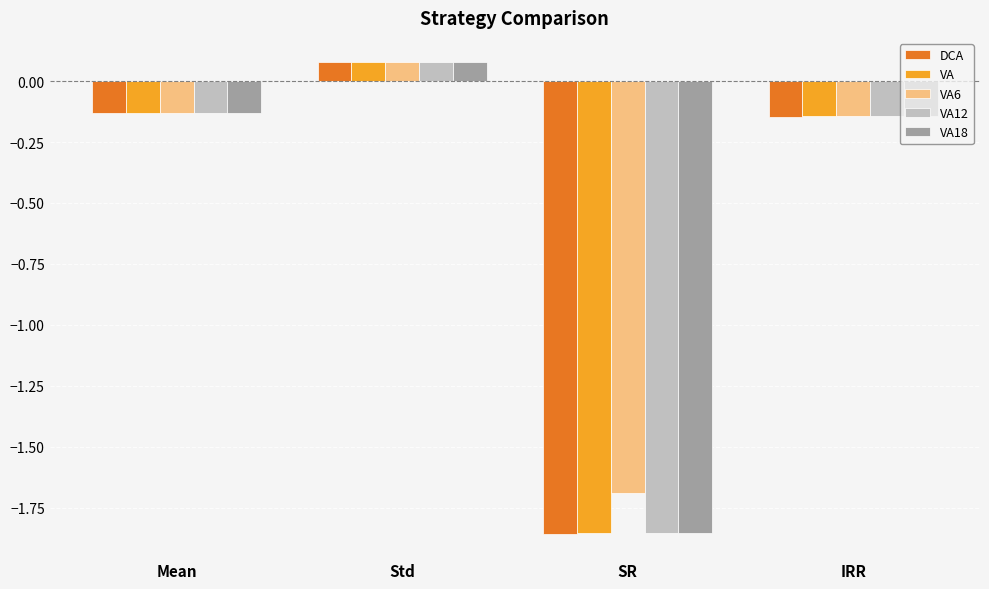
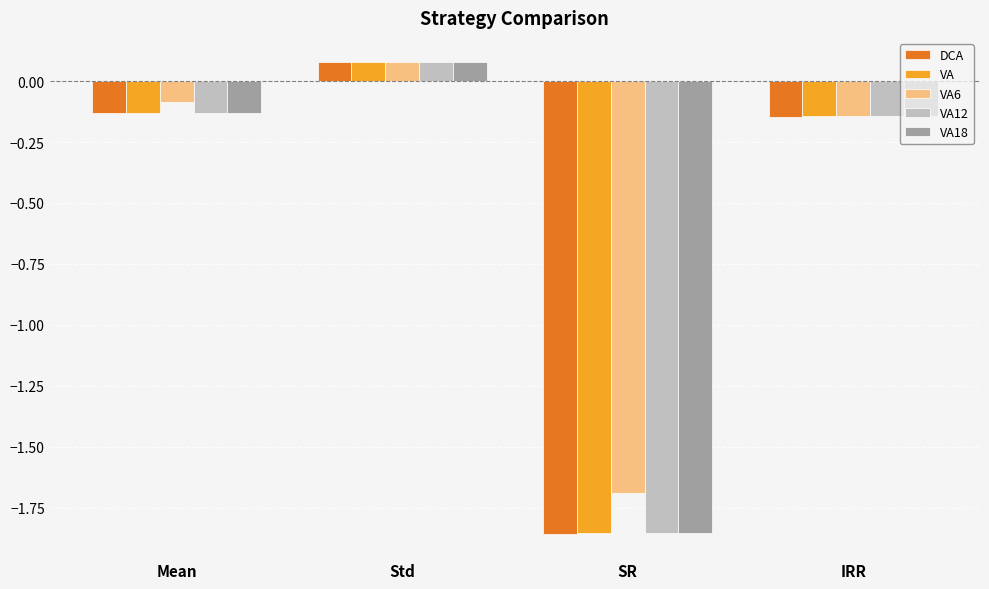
  {
    "VA6": {
-     "Mean": -0.13,
+     "Mean": -0.08,
      "Std": 0.08,
      "SR": -1.69,
      "IRR": -0.14
    }
  }
